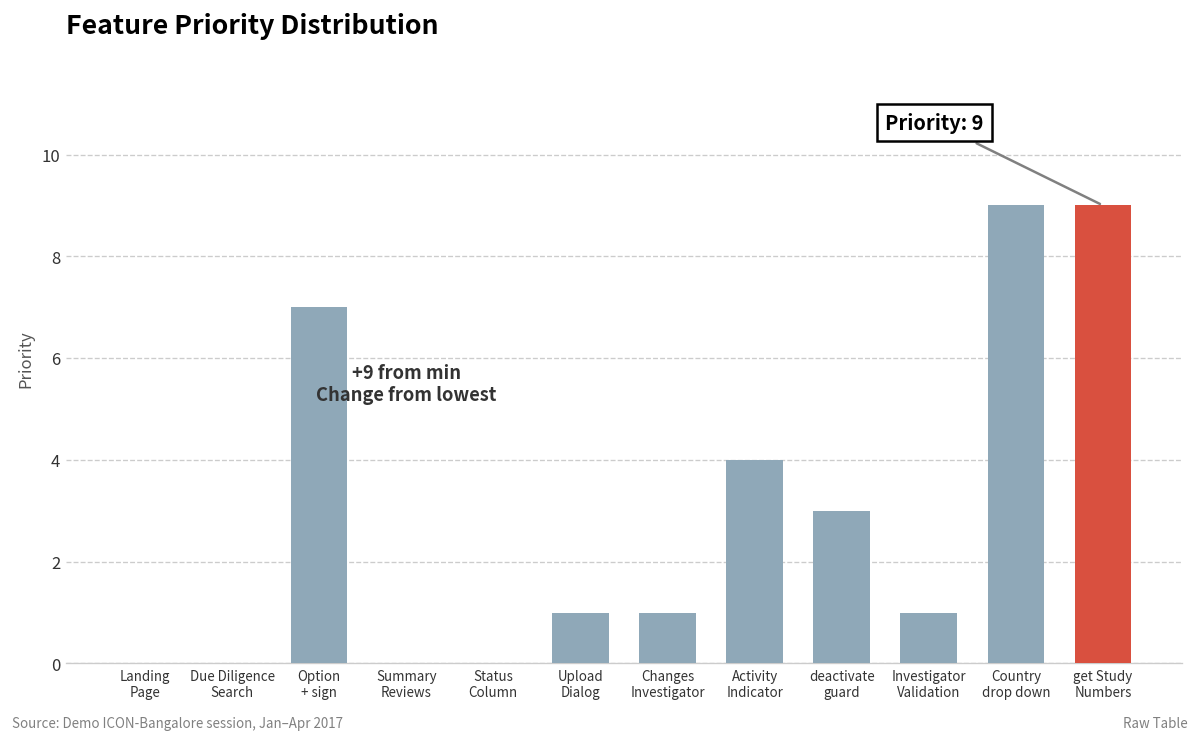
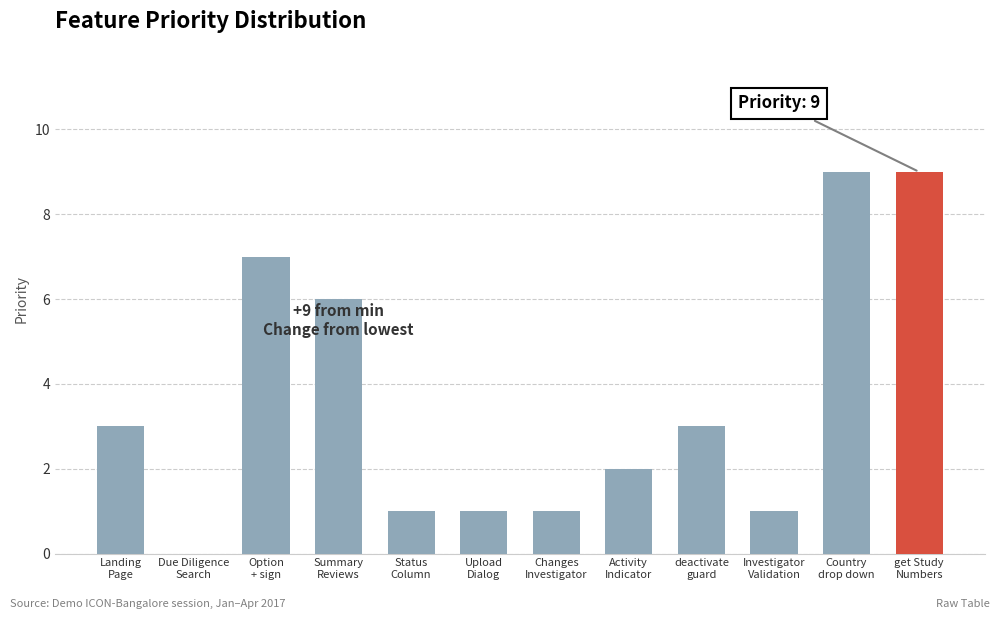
  {
-   "Landing Page": 0,
+   "Landing Page": 3,
    "Due Diligence Search": 0,
    "Option + sign": 7,
-   "Summary Reviews": 0,
-   "Status Column": 0,
+   "Summary Reviews": 6,
+   "Status Column": 1,
    "Upload Dialog": 1,
    "Changes Investigator": 1,
-   "Activity Indicator": 4,
+   "Activity Indicator": 2,
    "deactivate guard": 3,
    "Investigator Validation": 1,
    "get Study Numbers": 9
  }
